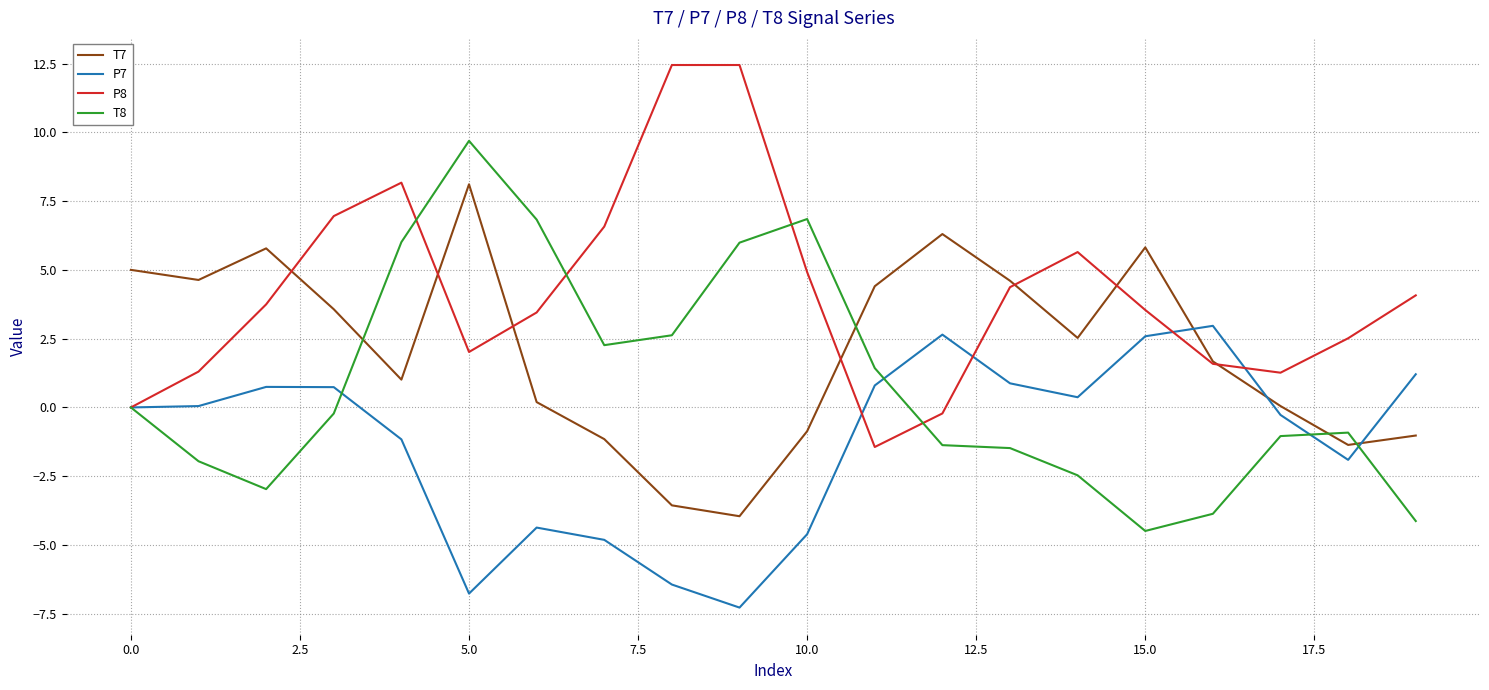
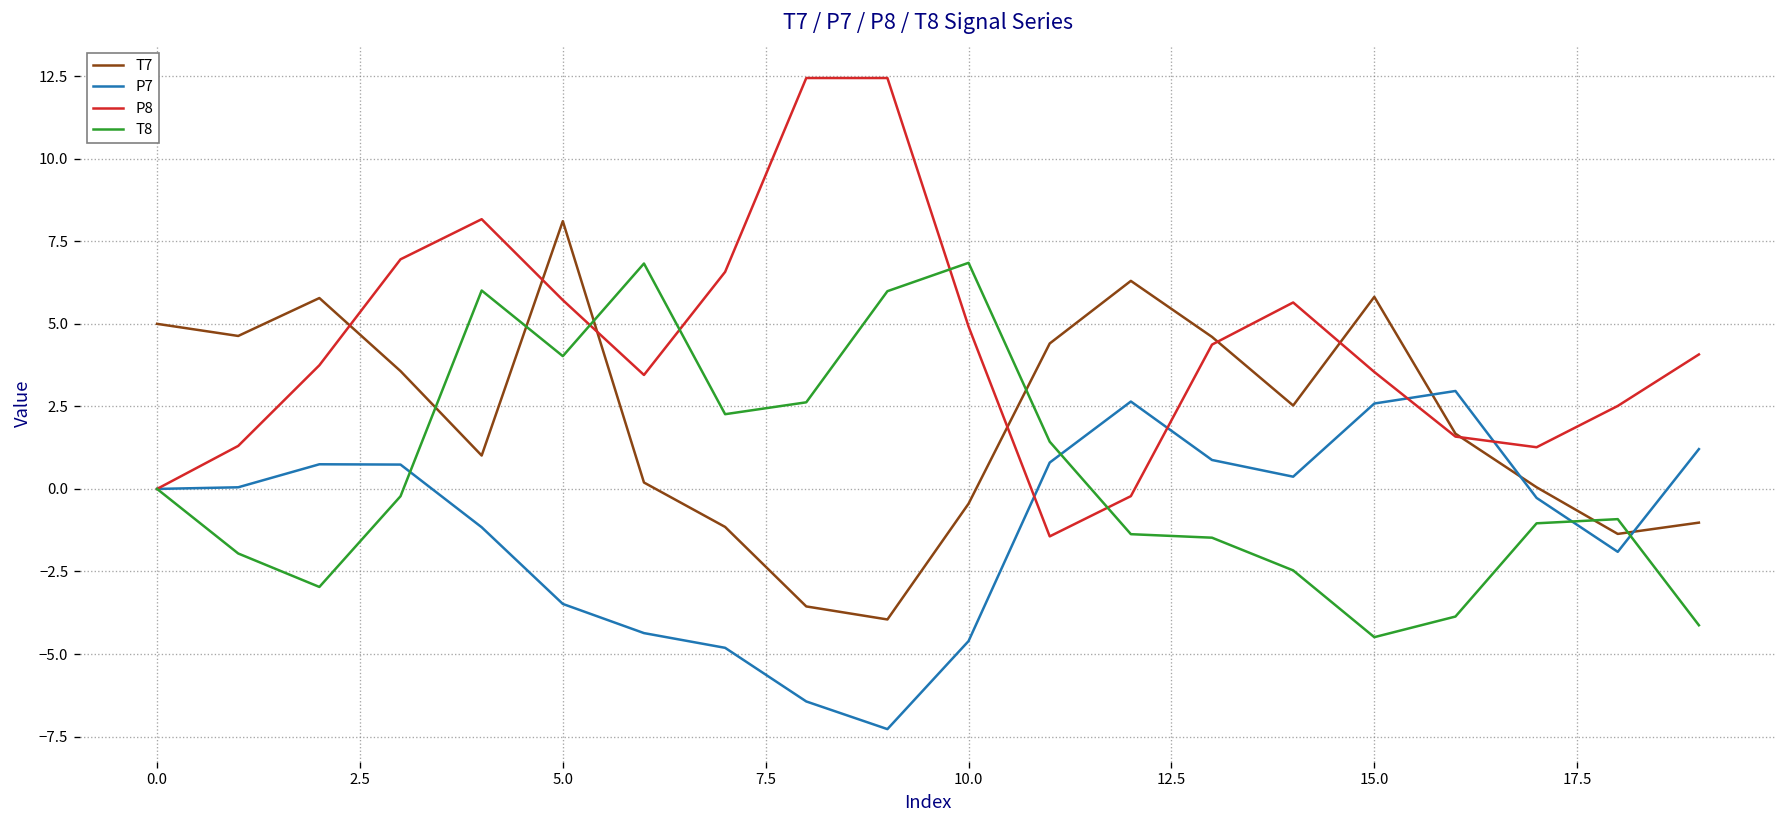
  {
    "T7": {
      "0.0": 5.0,
      "5.0": 8.1,
-     "10.0": -0.9,
+     "10.0": -0.4,
      "15.0": 5.8
    },
    "P7": {
-     "5.0": -6.8,
+     "5.0": -3.5,
      "10.0": -4.6,
      "15.0": 2.6
    },
    "P8": {
-     "5.0": 2.0,
+     "5.0": 5.7,
      "10.0": 4.9,
      "15.0": 3.5
    },
    "T8": {
-     "5.0": 9.7,
+     "5.0": 4.0,
      "10.0": 6.8,
      "15.0": -4.5
    }
  }
